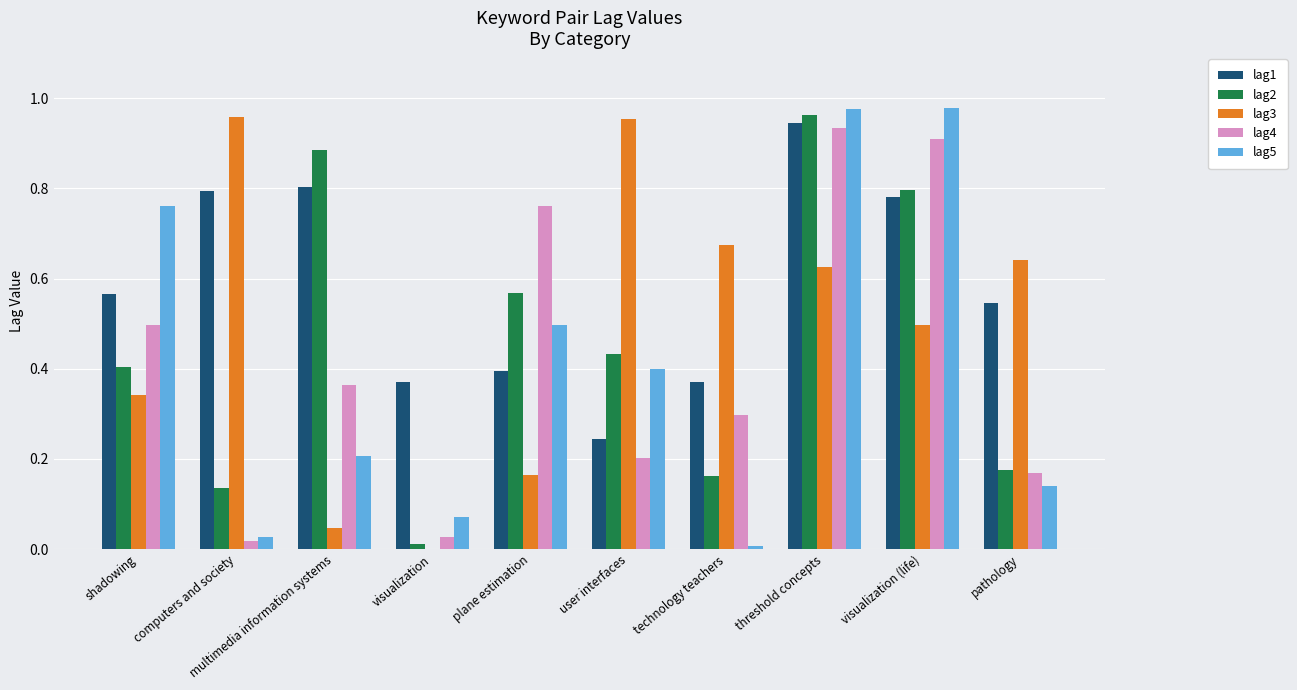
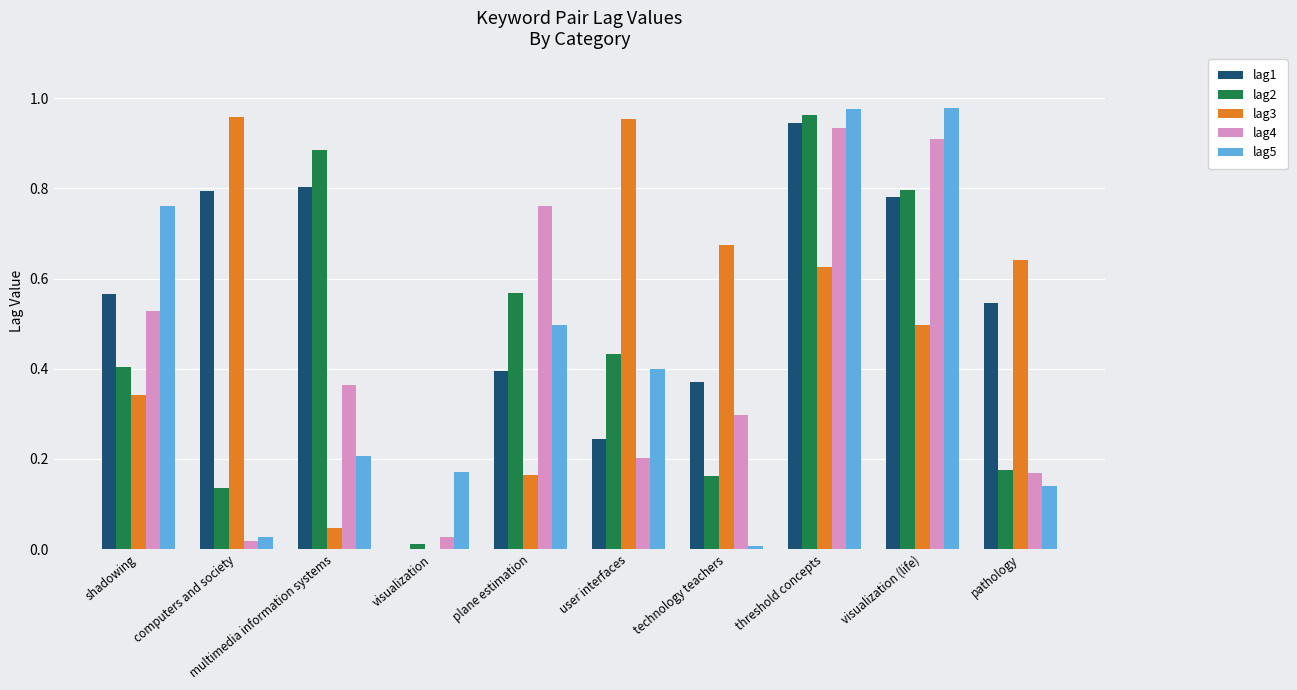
  {
    "lag1": {
      "shadowing": 0.57,
      "computers and society": 0.79,
      "multimedia information systems": 0.80,
-     "visualization": 0.37,
+     "visualization": 0.00,
      "plane estimation": 0.40,
      "user interfaces": 0.25,
      "technology teachers": 0.37,
      "threshold concepts": 0.95,
      "visualization (life)": 0.78,
      "pathology": 0.54
    },
    "lag2": {
      "shadowing": 0.40,
      "computers and society": 0.14,
      "multimedia information systems": 0.89,
      "visualization": 0.01,
      "plane estimation": 0.57,
      "user interfaces": 0.43,
      "technology teachers": 0.16,
      "threshold concepts": 0.96,
      "visualization (life)": 0.80,
      "pathology": 0.17
    },
    "lag3": {
      "shadowing": 0.34,
      "computers and society": 0.96,
      "multimedia information systems": 0.05,
      "plane estimation": 0.17,
      "user interfaces": 0.95,
      "technology teachers": 0.68,
      "threshold concepts": 0.63,
      "visualization (life)": 0.50,
      "pathology": 0.64
    },
    "lag4": {
-     "shadowing": 0.50,
+     "shadowing": 0.53,
      "computers and society": 0.02,
      "multimedia information systems": 0.36,
      "visualization": 0.03,
      "plane estimation": 0.76,
      "user interfaces": 0.20,
      "technology teachers": 0.30,
      "threshold concepts": 0.93,
      "visualization (life)": 0.91,
      "pathology": 0.17
    },
    "lag5": {
      "shadowing": 0.76,
      "computers and society": 0.03,
      "multimedia information systems": 0.21,
-     "visualization": 0.07,
+     "visualization": 0.17,
      "plane estimation": 0.50,
      "user interfaces": 0.40,
      "technology teachers": 0.01,
      "threshold concepts": 0.98,
      "visualization (life)": 0.98,
      "pathology": 0.14
    }
  }
